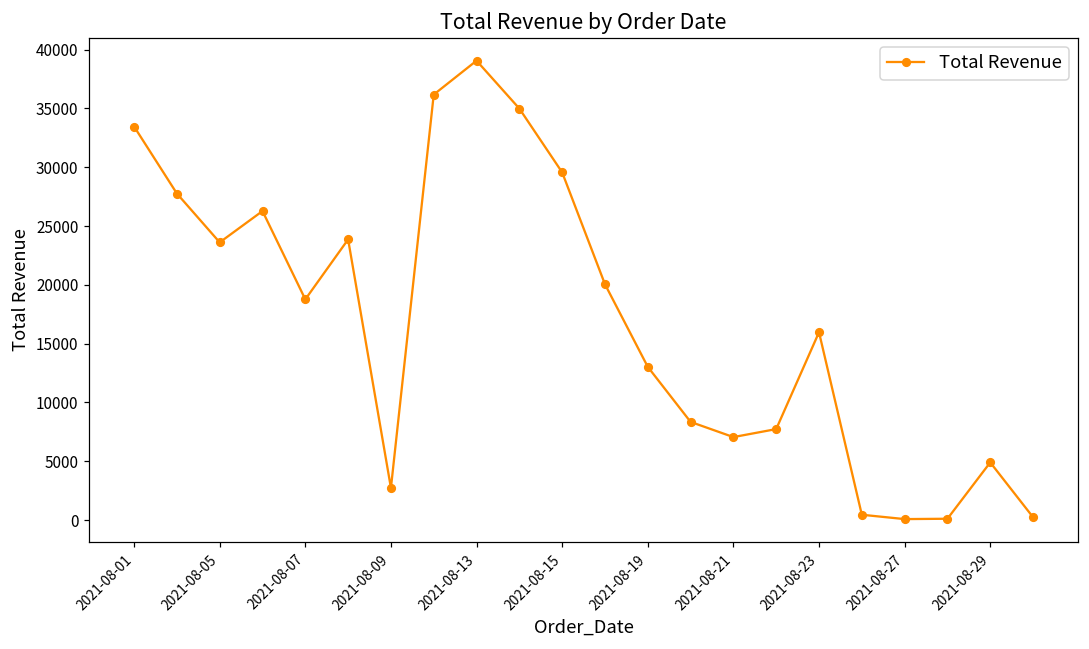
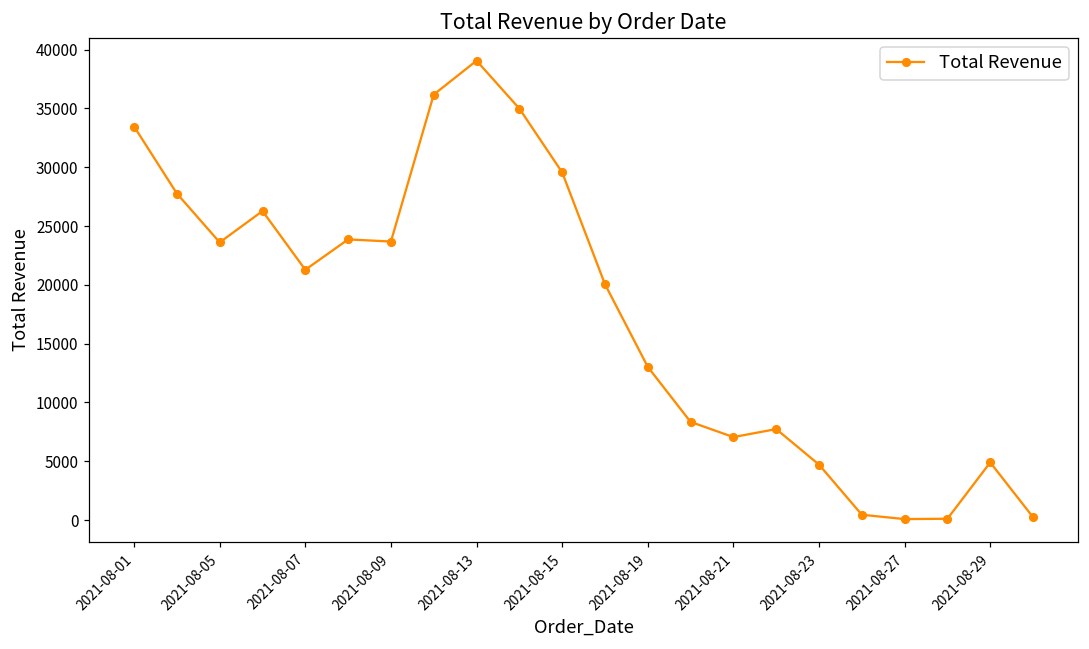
  {
    "2021-08-01": 33500,
    "2021-08-05": 23600,
-   "2021-08-07": 18800,
-   "2021-08-09": 2700,
+   "2021-08-07": 21300,
+   "2021-08-09": 23700,
    "2021-08-13": 39100,
    "2021-08-15": 29600,
    "2021-08-19": 13000,
    "2021-08-21": 7100,
-   "2021-08-23": 16000,
+   "2021-08-23": 4700,
    "2021-08-27": 100,
    "2021-08-29": 4900
  }
